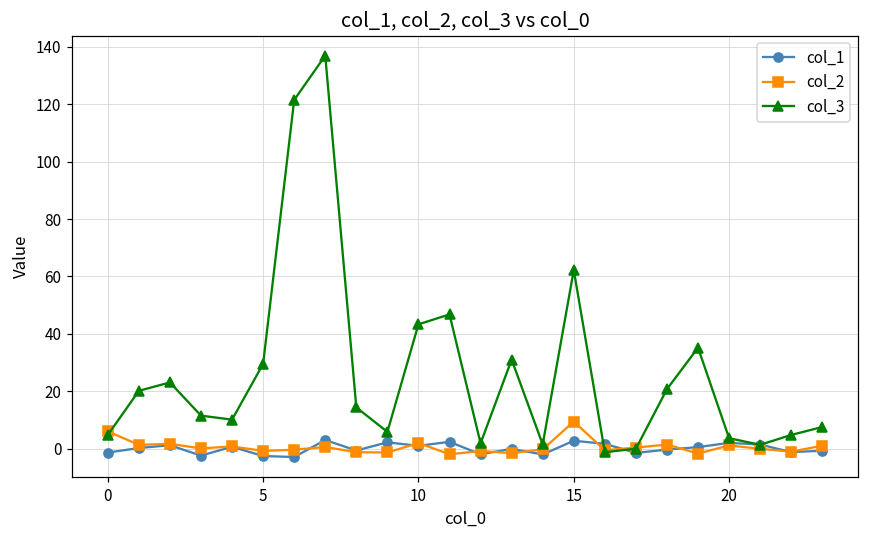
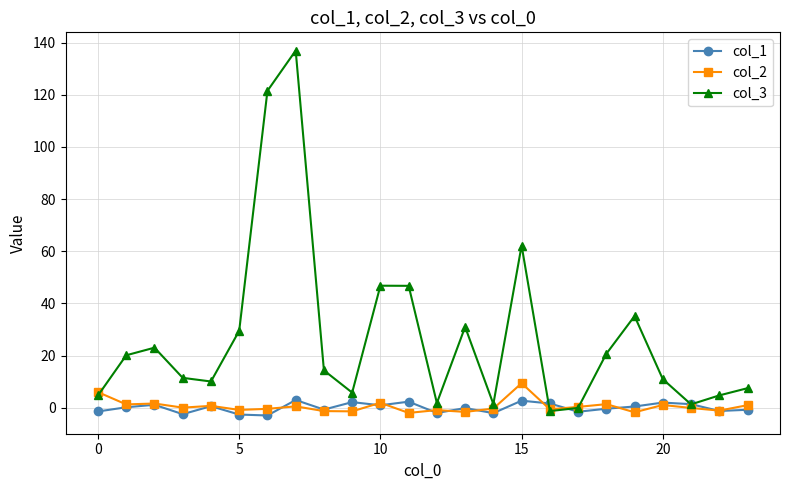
  {
    "col_1": {
      "0": -1,
      "5": -3,
      "15": 3
    },
    "col_2": {
      "0": 6,
      "5": -1,
      "15": 9
    },
    "col_3": {
      "0": 5,
      "5": 30,
-     "10": 43,
+     "10": 47,
      "15": 62,
-     "20": 4
+     "20": 11
    }
  }
